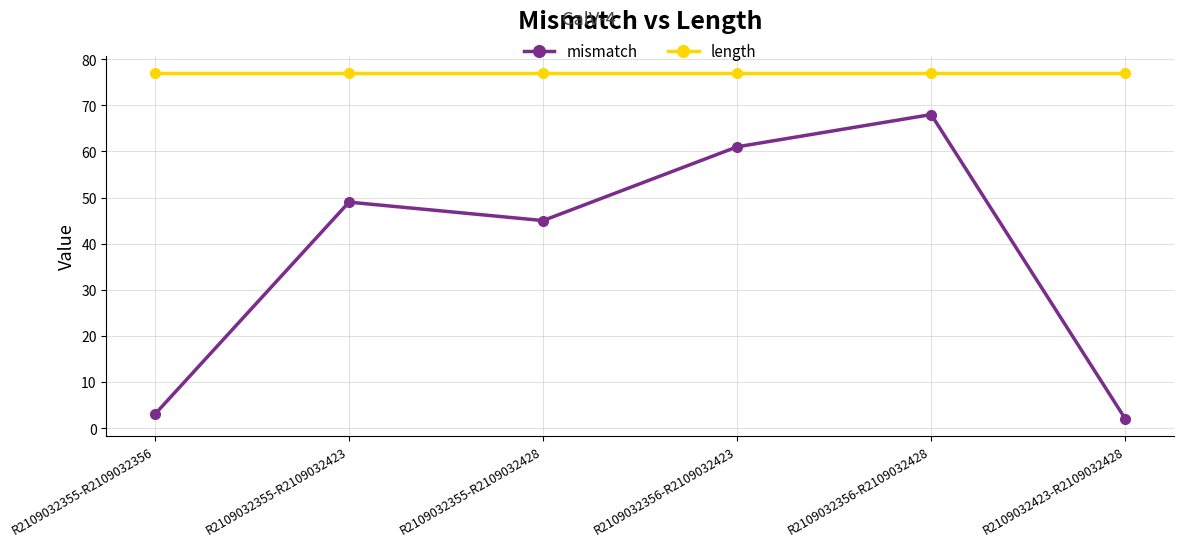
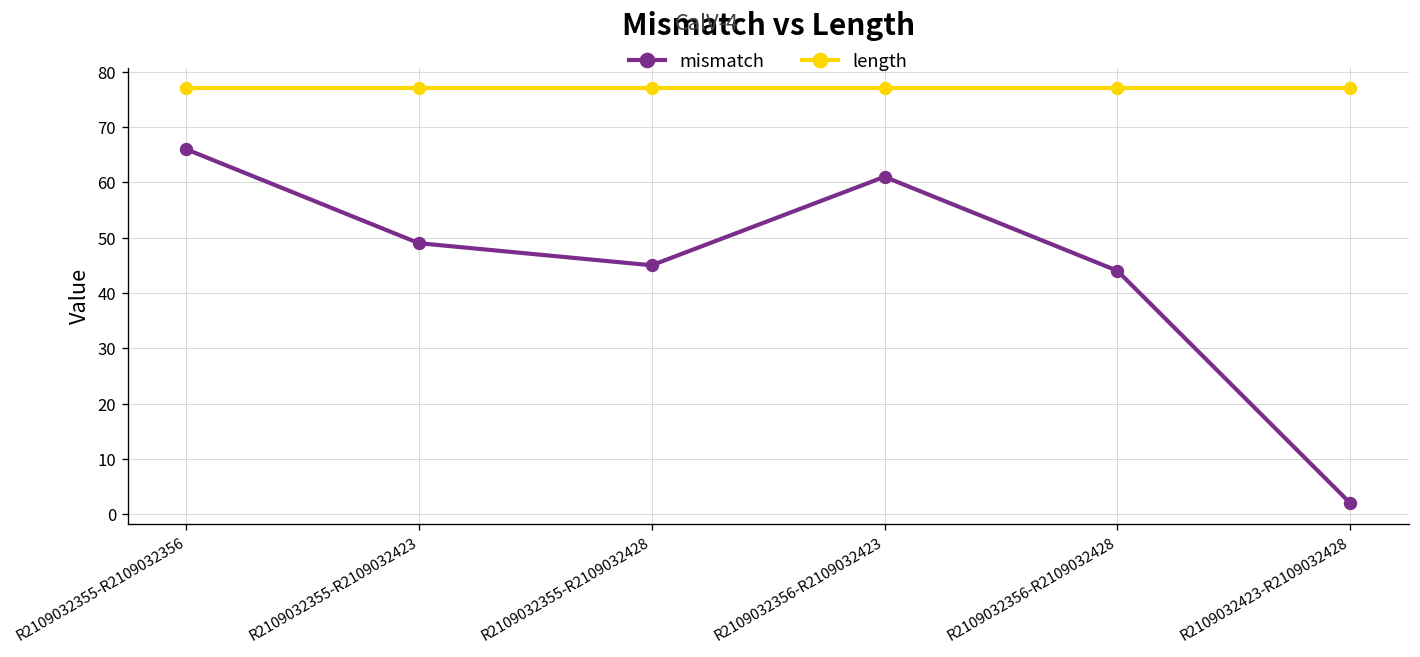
  {
    "mismatch": {
-     "R2109032355-R2109032356": 3,
+     "R2109032355-R2109032356": 66,
      "R2109032355-R2109032423": 49,
      "R2109032355-R2109032428": 45,
      "R2109032356-R2109032423": 61,
-     "R2109032356-R2109032428": 68,
+     "R2109032356-R2109032428": 44,
      "R2109032423-R2109032428": 2
    },
    "length": {
      "R2109032355-R2109032356": 77,
      "R2109032355-R2109032423": 77,
      "R2109032355-R2109032428": 77,
      "R2109032356-R2109032423": 77,
      "R2109032356-R2109032428": 77,
      "R2109032423-R2109032428": 77
    }
  }
